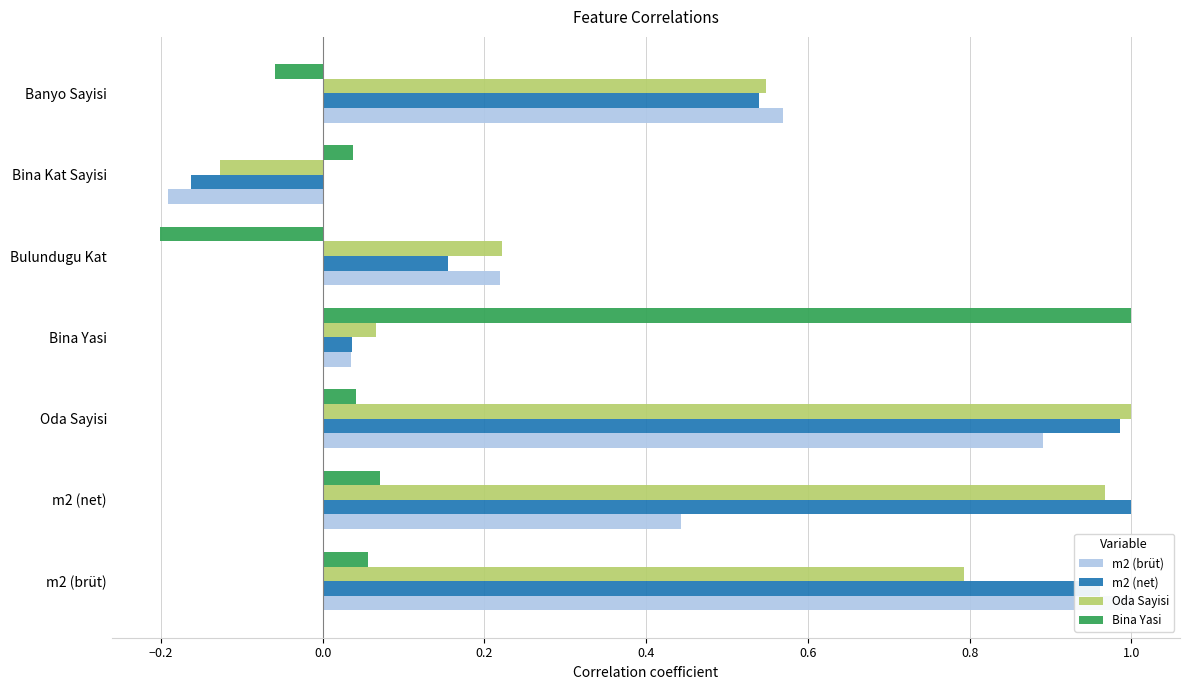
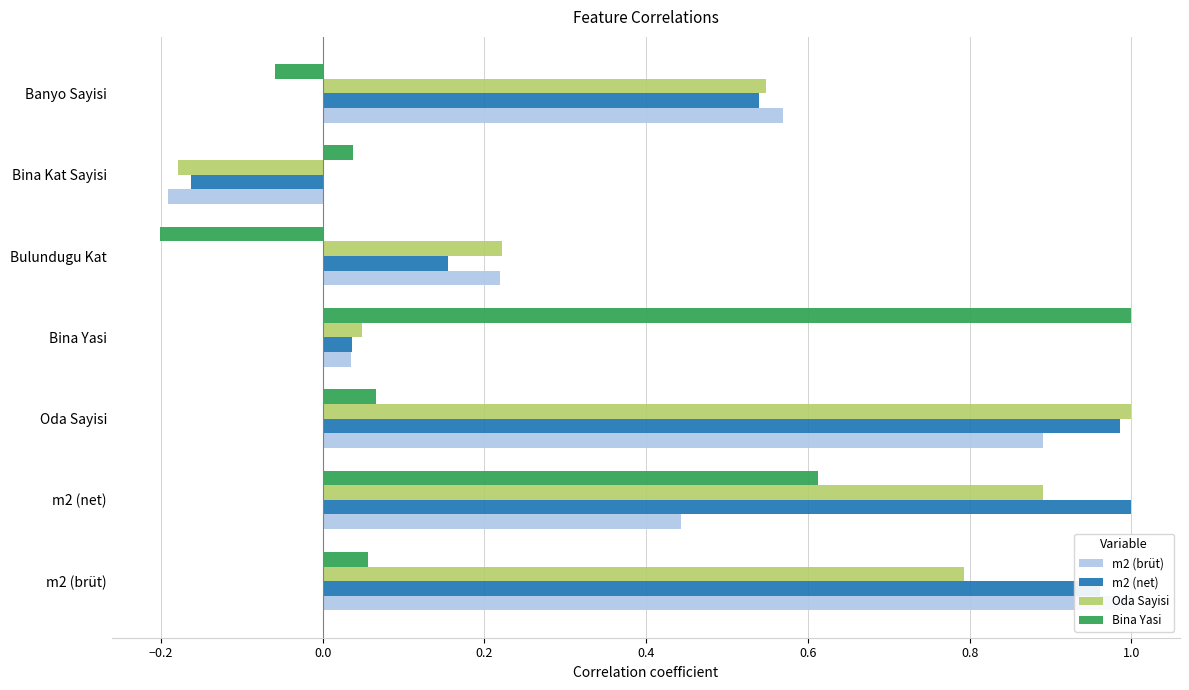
  {
    "m2 (brüt)": {
      "Banyo Sayisi": 0.57,
      "Bina Kat Sayisi": -0.19,
      "Bulundugu Kat": 0.22,
      "Bina Yasi": 0.03,
      "Oda Sayisi": 0.89,
      "m2 (net)": 0.44
    },
    "m2 (net)": {
      "Banyo Sayisi": 0.54,
      "Bina Kat Sayisi": -0.16,
      "Bulundugu Kat": 0.15,
      "Bina Yasi": 0.04,
      "Oda Sayisi": 0.99,
      "m2 (net)": 1.00
    },
    "Oda Sayisi": {
      "Banyo Sayisi": 0.55,
-     "Bina Kat Sayisi": -0.13,
+     "Bina Kat Sayisi": -0.18,
      "Bulundugu Kat": 0.22,
-     "Bina Yasi": 0.07,
+     "Bina Yasi": 0.05,
      "Oda Sayisi": 1.00,
-     "m2 (net)": 0.97,
+     "m2 (net)": 0.89,
      "m2 (brüt)": 0.79
    },
    "Bina Yasi": {
      "Banyo Sayisi": -0.06,
      "Bina Kat Sayisi": 0.04,
      "Bulundugu Kat": -0.20,
      "Bina Yasi": 1.00,
-     "Oda Sayisi": 0.04,
-     "m2 (net)": 0.07,
+     "Oda Sayisi": 0.07,
+     "m2 (net)": 0.61,
      "m2 (brüt)": 0.06
    }
  }
